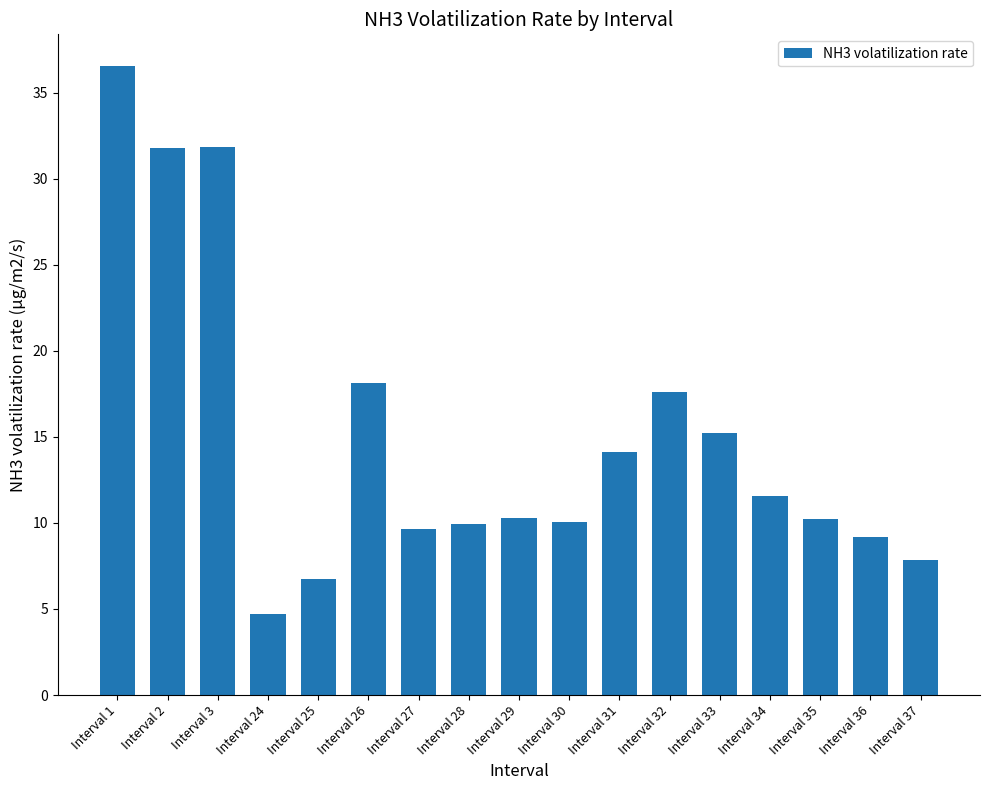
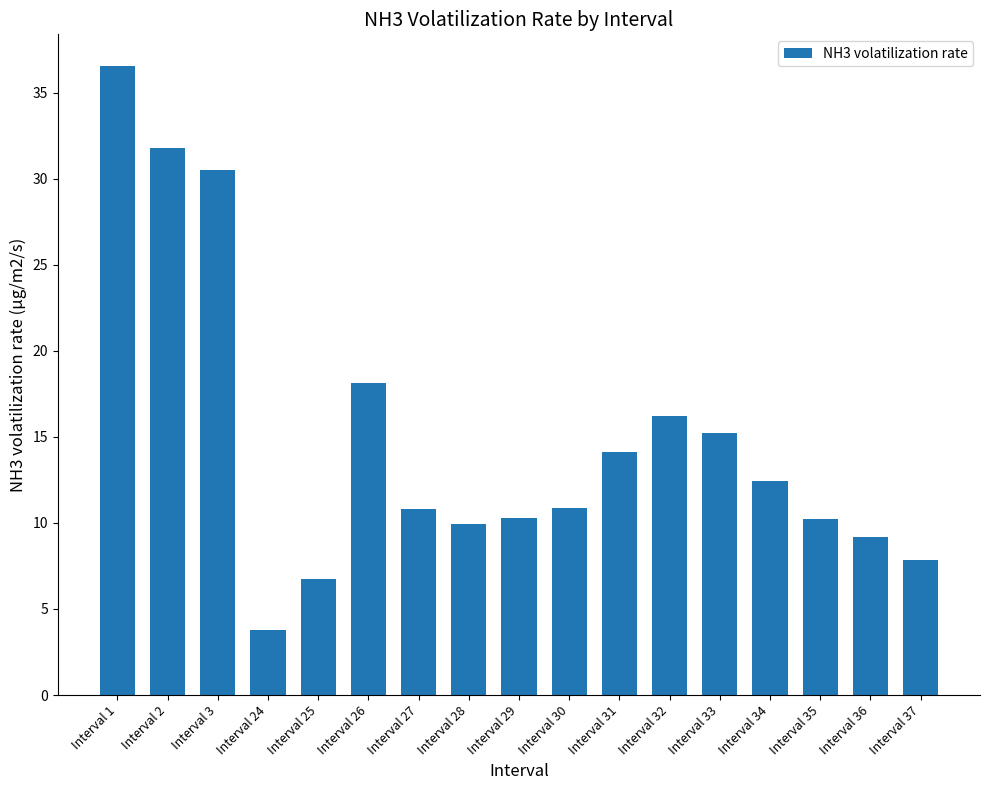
  {
    "Interval 1": 36.6,
    "Interval 2": 31.8,
-   "Interval 3": 31.9,
-   "Interval 24": 4.7,
+   "Interval 3": 30.5,
+   "Interval 24": 3.8,
    "Interval 25": 6.8,
    "Interval 26": 18.1,
-   "Interval 27": 9.7,
+   "Interval 27": 10.8,
    "Interval 28": 10.0,
    "Interval 29": 10.3,
-   "Interval 30": 10.0,
+   "Interval 30": 10.9,
    "Interval 31": 14.1,
-   "Interval 32": 17.6,
+   "Interval 32": 16.2,
    "Interval 33": 15.2,
-   "Interval 34": 11.6,
+   "Interval 34": 12.5,
    "Interval 35": 10.2,
    "Interval 36": 9.2,
    "Interval 37": 7.9
  }
